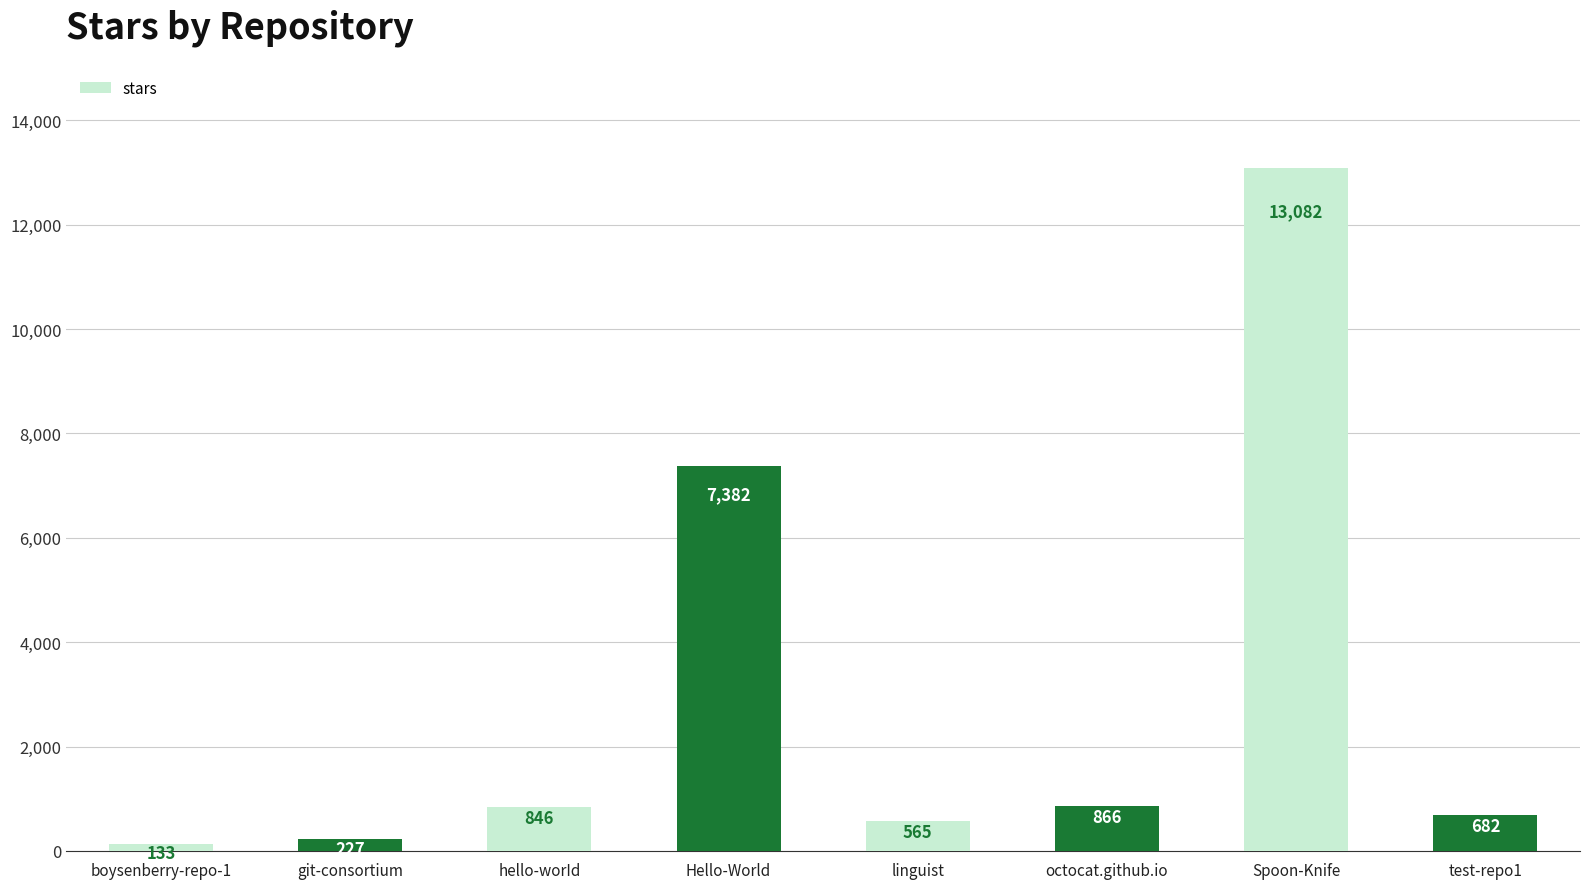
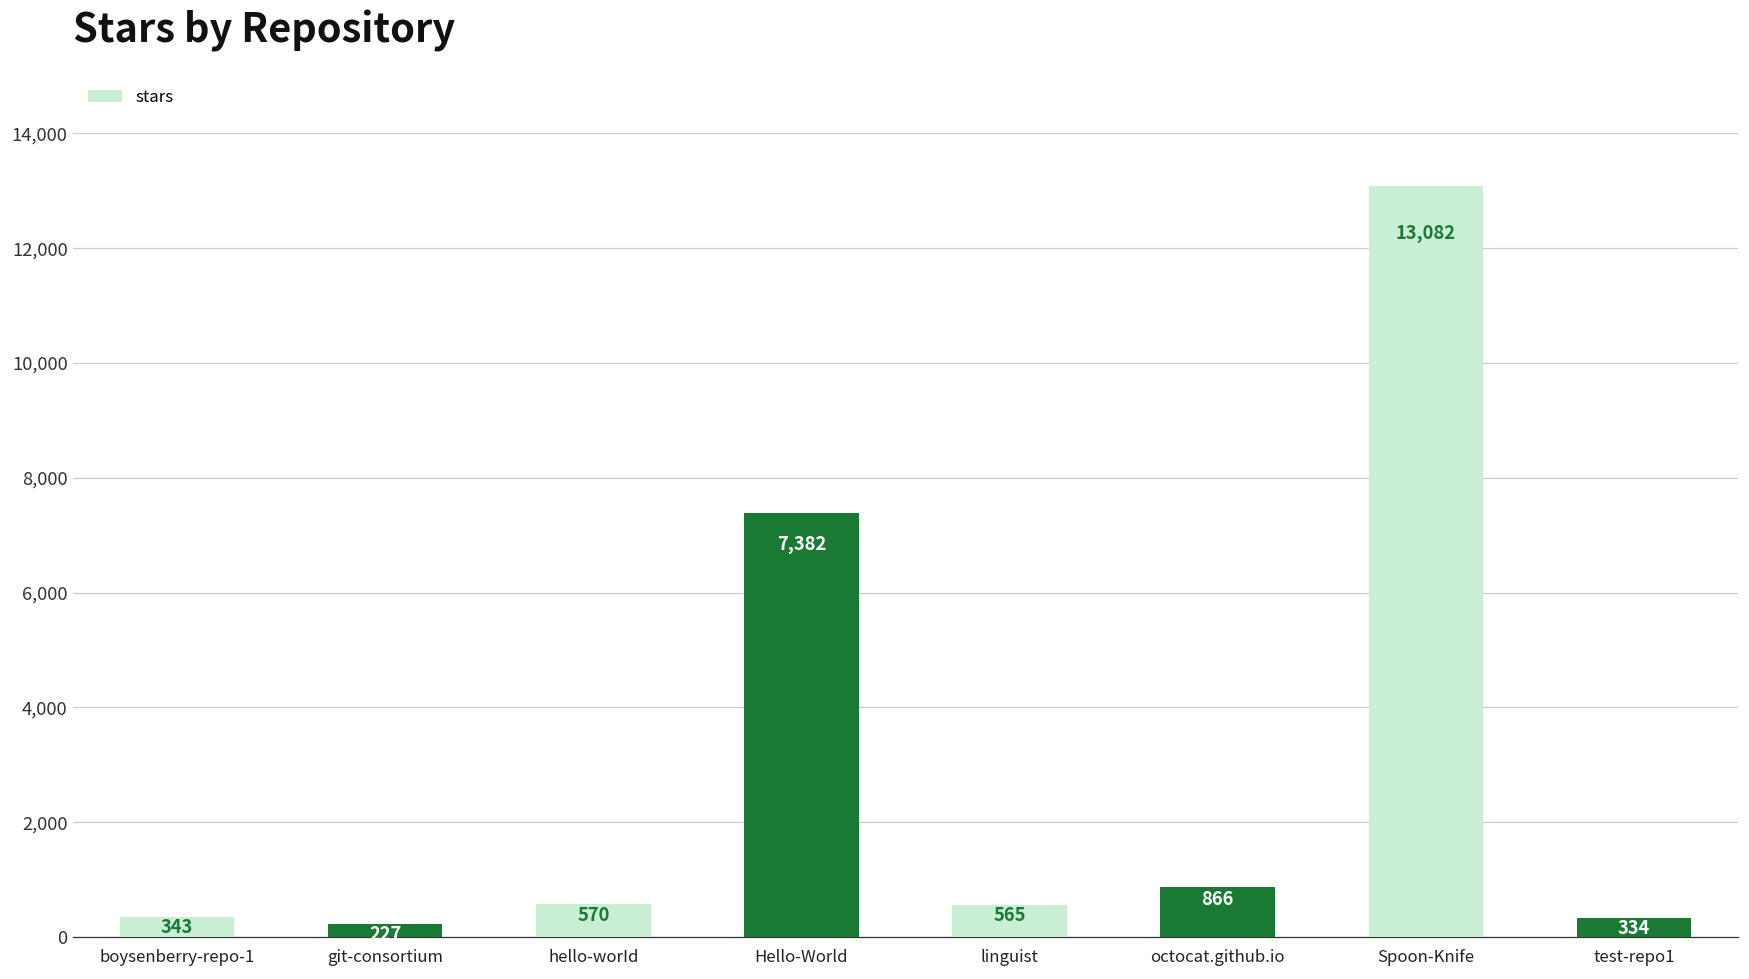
  {
-   "boysenberry-repo-1": "133",
+   "boysenberry-repo-1": "343",
    "git-consortium": "227",
-   "hello-worId": "846",
+   "hello-worId": "570",
    "Hello-World": "7,382",
    "linguist": "565",
    "octocat.github.io": "866",
    "Spoon-Knife": "13,082",
-   "test-repo1": "682"
+   "test-repo1": "334"
  }
